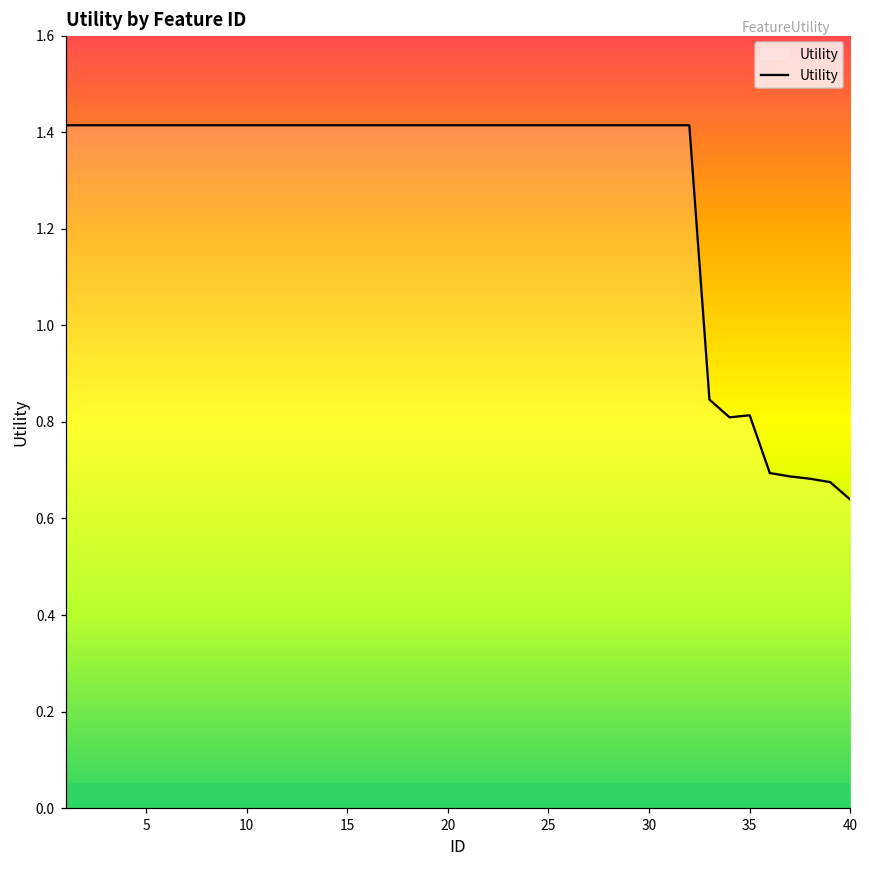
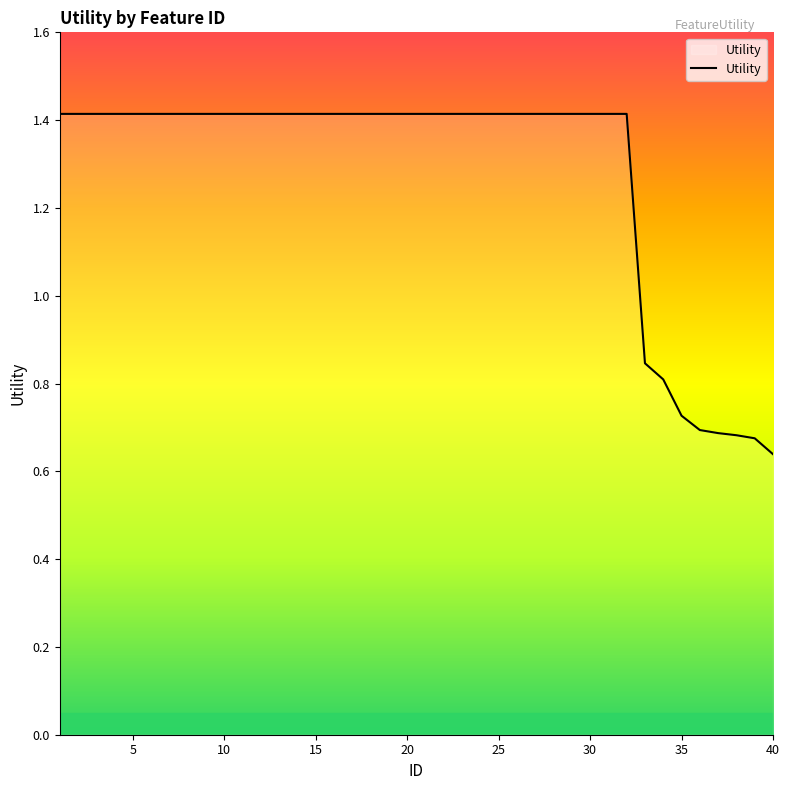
  {
    "5": 1.41,
    "10": 1.41,
    "15": 1.41,
    "20": 1.41,
    "25": 1.41,
    "30": 1.41,
-   "35": 0.81,
+   "35": 0.73,
    "40": 0.64
  }
